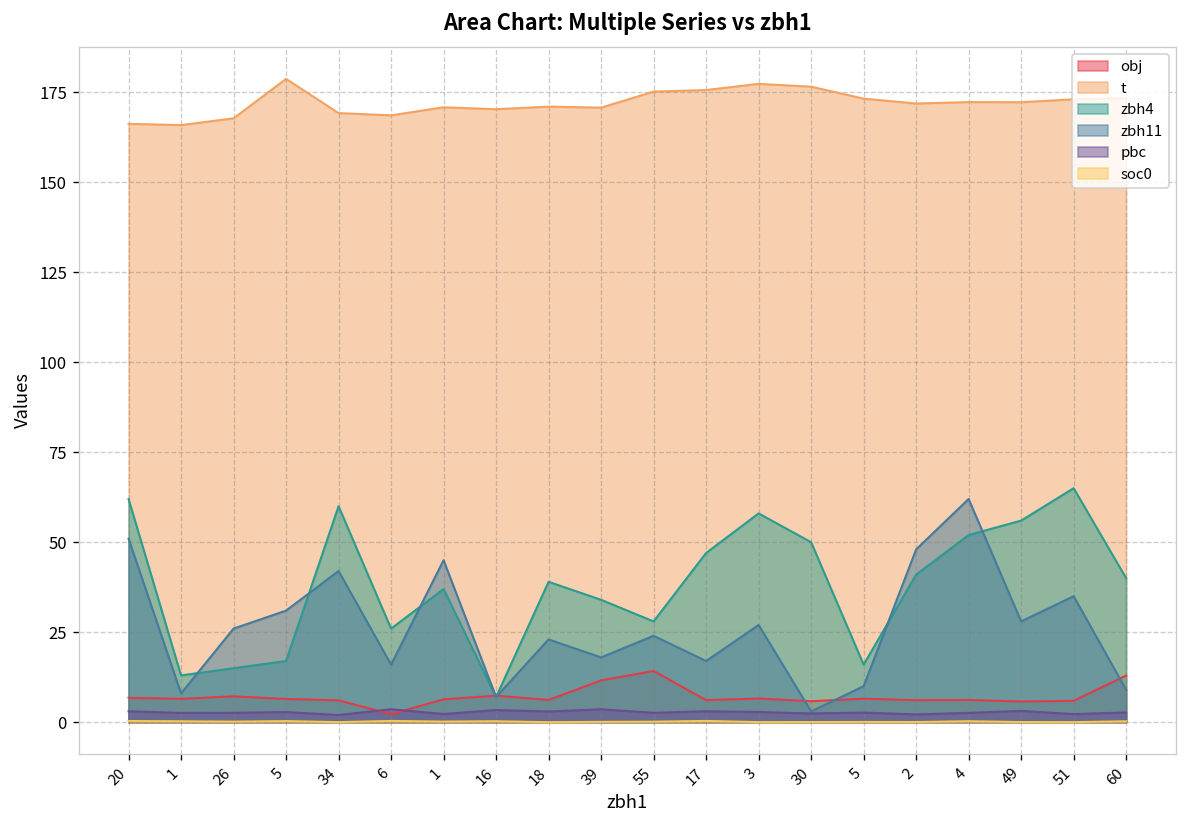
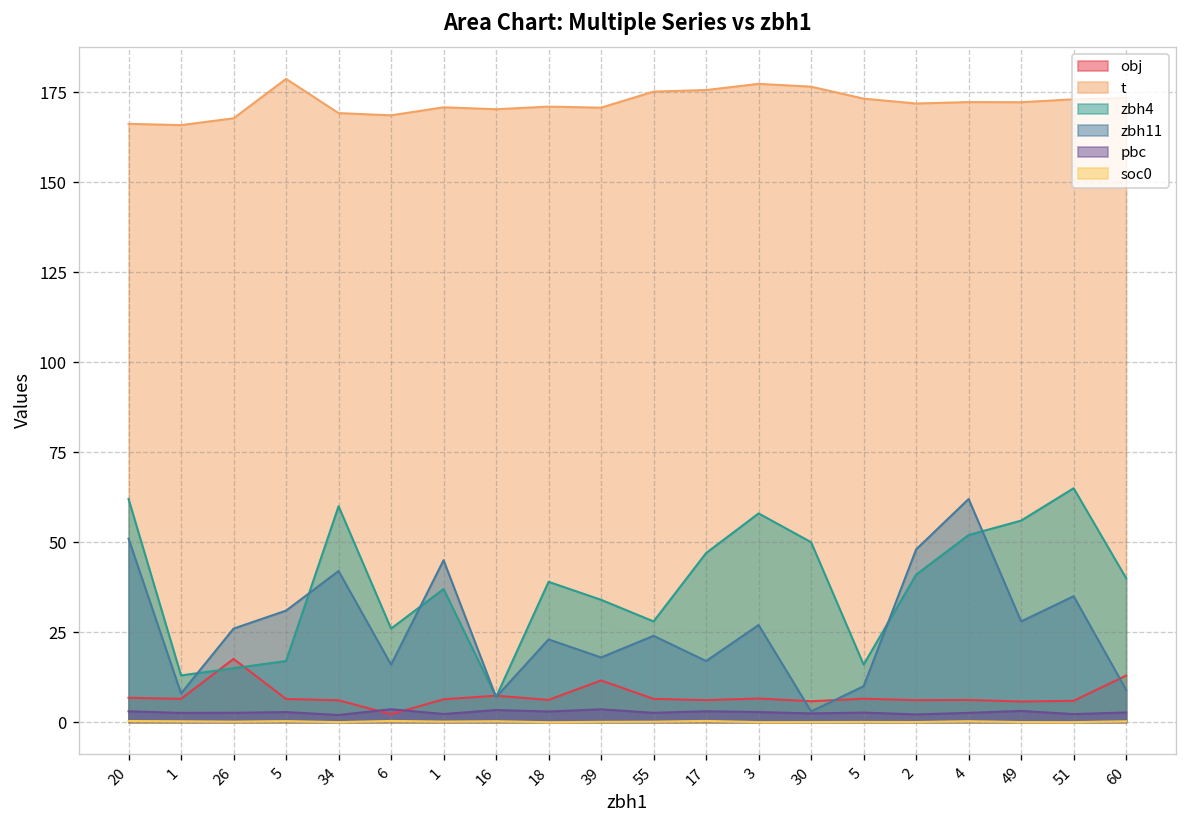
  {
    "obj": {
      "20": 7,
-     "26": 7,
+     "26": 18,
      "34": 6,
      "6": 2,
      "18": 6,
      "39": 12,
-     "55": 14,
+     "55": 6,
      "17": 6,
      "3": 7,
      "30": 6,
      "2": 6,
      "4": 6,
      "49": 6,
      "51": 6,
      "60": 13
    }
  }
